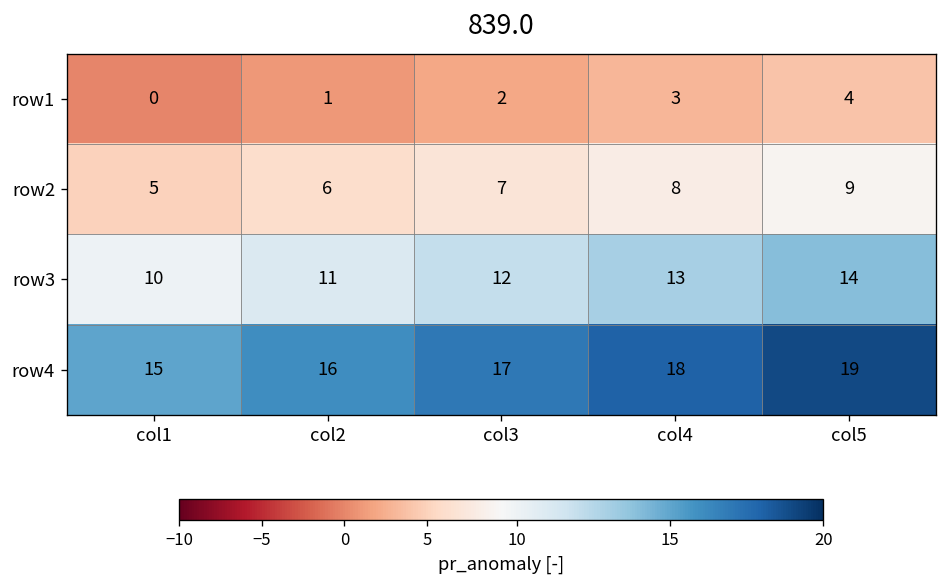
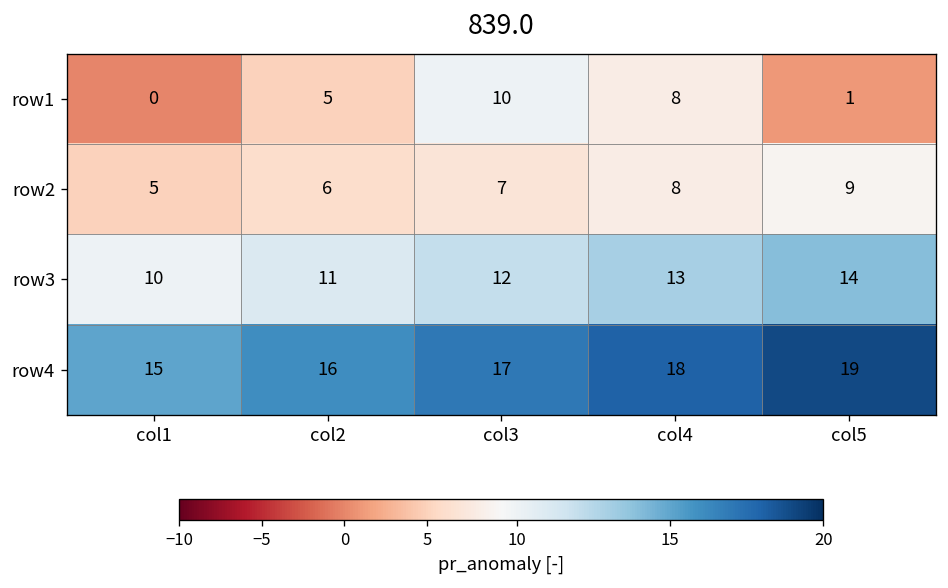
  {
    "row1": {
      "col1": 0,
-     "col2": 1,
-     "col3": 2,
-     "col4": 3,
-     "col5": 4
+     "col2": 5,
+     "col3": 10,
+     "col4": 8,
+     "col5": 1
    },
    "row2": {
      "col1": 5,
      "col2": 6,
      "col3": 7,
      "col4": 8,
      "col5": 9
    },
    "row3": {
      "col1": 10,
      "col2": 11,
      "col3": 12,
      "col4": 13,
      "col5": 14
    },
    "row4": {
      "col1": 15,
      "col2": 16,
      "col3": 17,
      "col4": 18,
      "col5": 19
    }
  }
